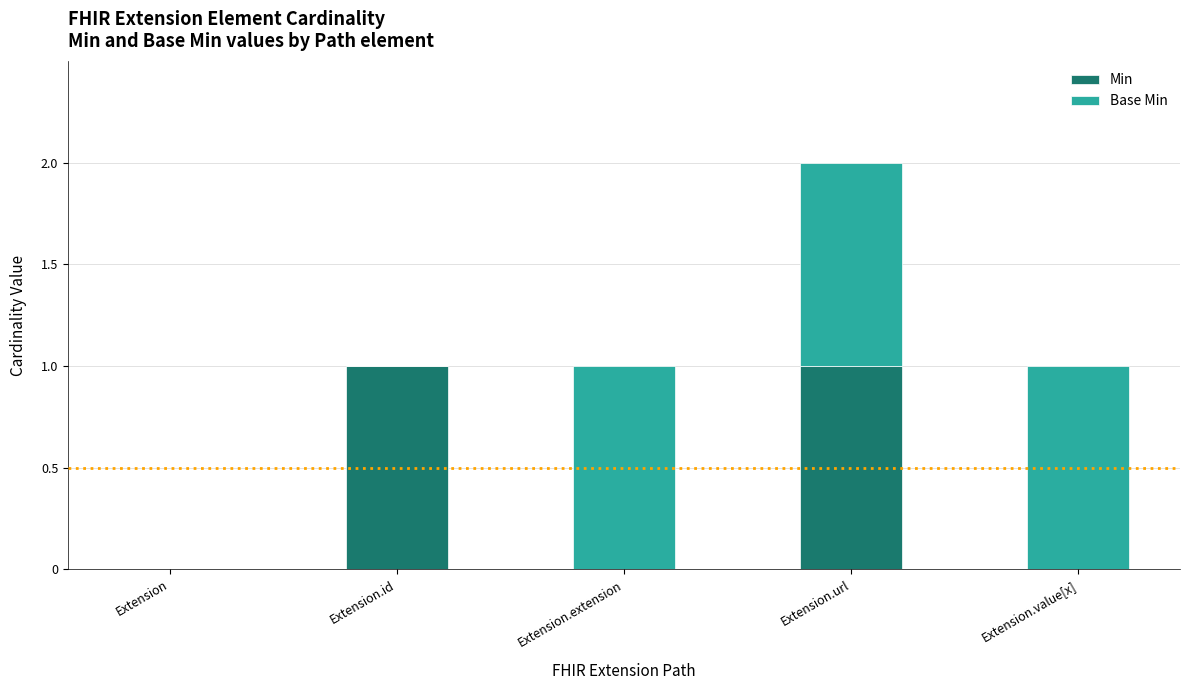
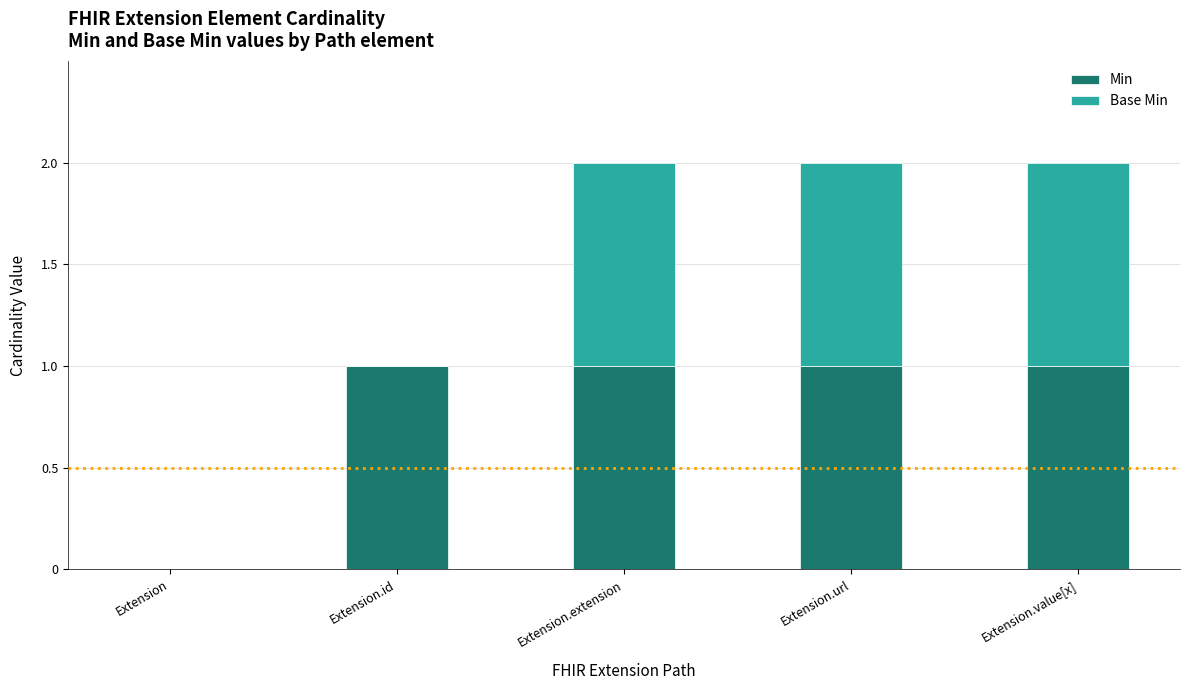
  {
    "Min": {
      "Extension": 0,
      "Extension.id": 1,
-     "Extension.extension": 0,
+     "Extension.extension": 1,
      "Extension.url": 1,
-     "Extension.value[x]": 0
+     "Extension.value[x]": 1
    }
  }
